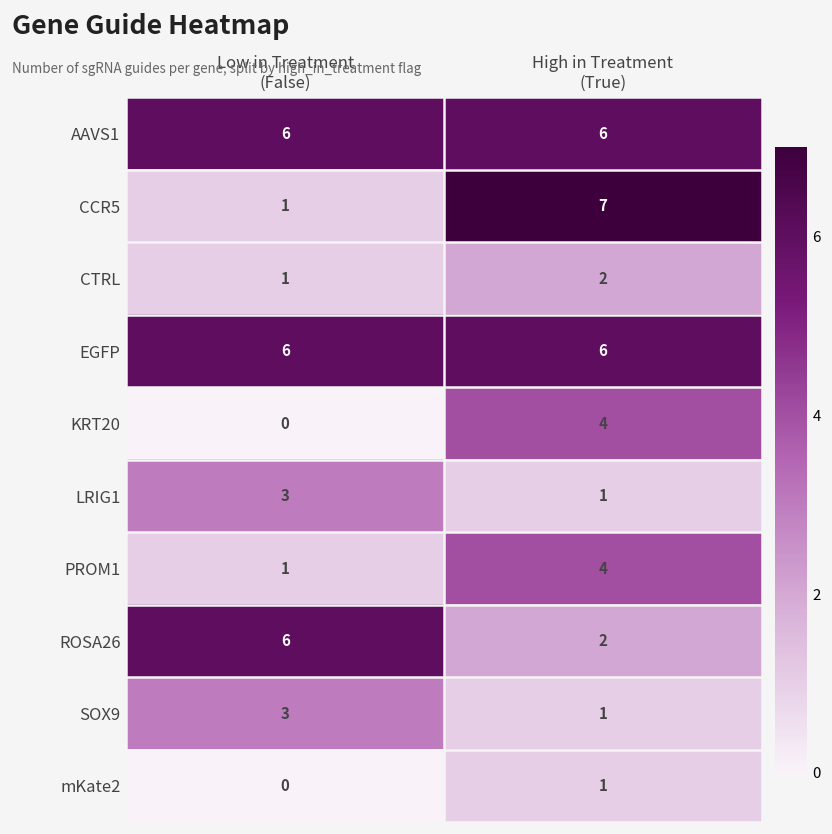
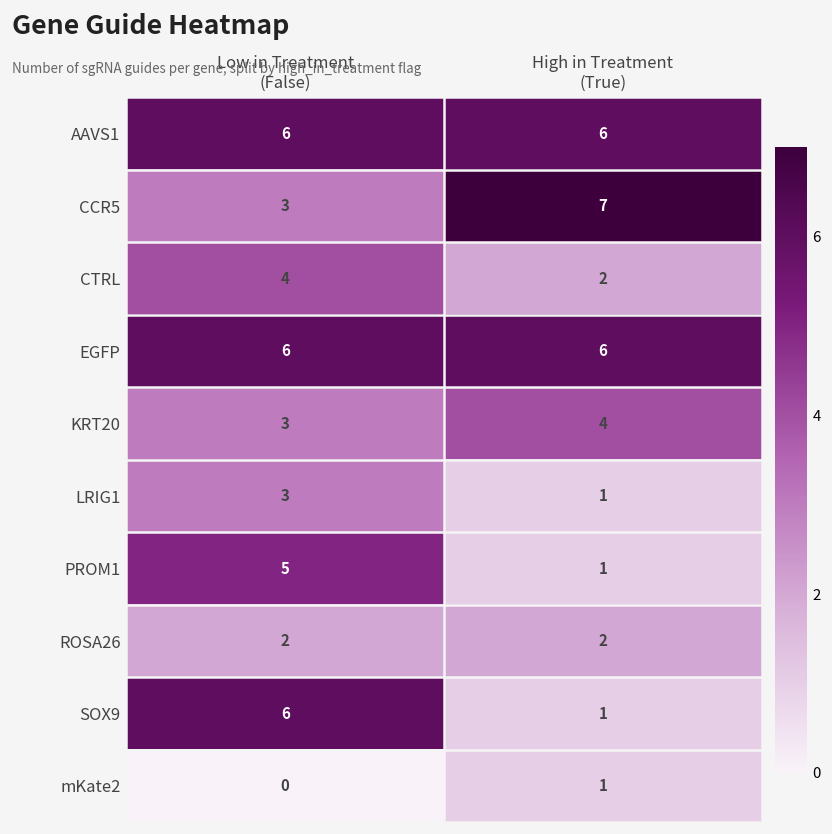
  {
    "AAVS1": {
      "Low in Treatment (False)": 6,
      "High in Treatment (True)": 6
    },
    "CCR5": {
-     "Low in Treatment (False)": 1,
+     "Low in Treatment (False)": 3,
      "High in Treatment (True)": 7
    },
    "CTRL": {
-     "Low in Treatment (False)": 1,
+     "Low in Treatment (False)": 4,
      "High in Treatment (True)": 2
    },
    "EGFP": {
      "Low in Treatment (False)": 6,
      "High in Treatment (True)": 6
    },
    "KRT20": {
-     "Low in Treatment (False)": 0,
+     "Low in Treatment (False)": 3,
      "High in Treatment (True)": 4
    },
    "LRIG1": {
      "Low in Treatment (False)": 3,
      "High in Treatment (True)": 1
    },
    "PROM1": {
-     "Low in Treatment (False)": 1,
-     "High in Treatment (True)": 4
+     "Low in Treatment (False)": 5,
+     "High in Treatment (True)": 1
    },
    "ROSA26": {
-     "Low in Treatment (False)": 6,
+     "Low in Treatment (False)": 2,
      "High in Treatment (True)": 2
    },
    "SOX9": {
-     "Low in Treatment (False)": 3,
+     "Low in Treatment (False)": 6,
      "High in Treatment (True)": 1
    },
    "mKate2": {
      "Low in Treatment (False)": 0,
      "High in Treatment (True)": 1
    }
  }
